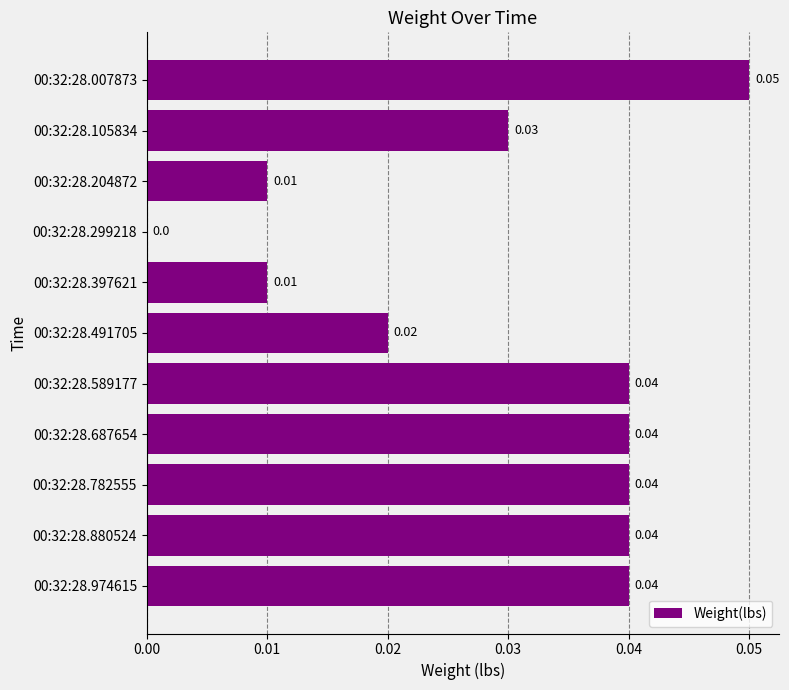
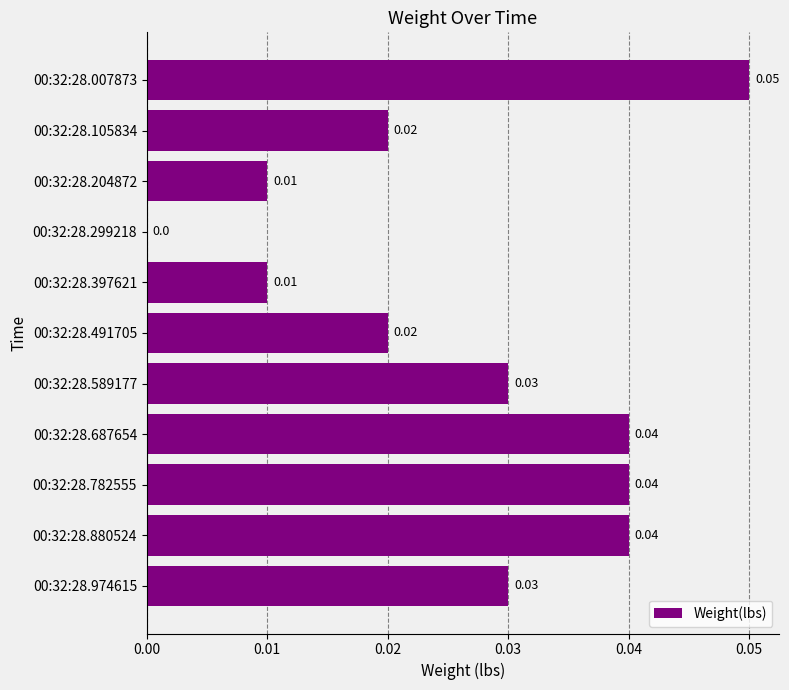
  {
    "00:32:28.007873": 0.05,
-   "00:32:28.105834": 0.03,
+   "00:32:28.105834": 0.02,
    "00:32:28.204872": 0.01,
    "00:32:28.299218": 0.0,
    "00:32:28.397621": 0.01,
    "00:32:28.491705": 0.02,
-   "00:32:28.589177": 0.04,
+   "00:32:28.589177": 0.03,
    "00:32:28.687654": 0.04,
    "00:32:28.782555": 0.04,
    "00:32:28.880524": 0.04,
-   "00:32:28.974615": 0.04
+   "00:32:28.974615": 0.03
  }
